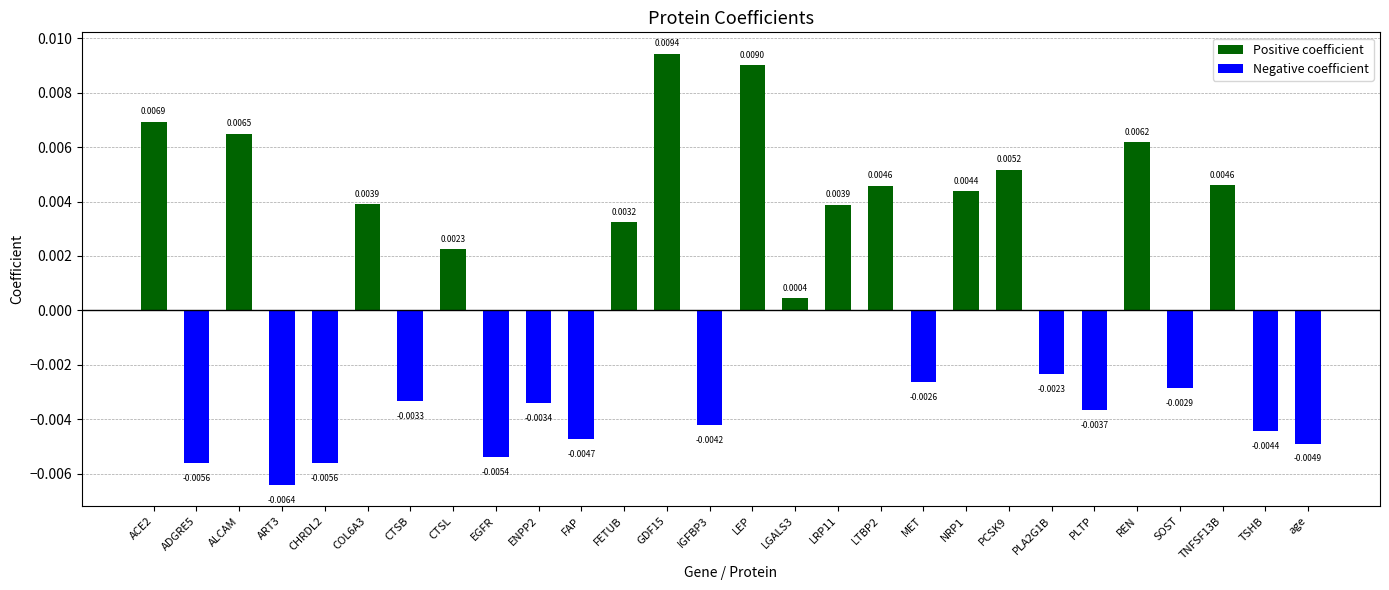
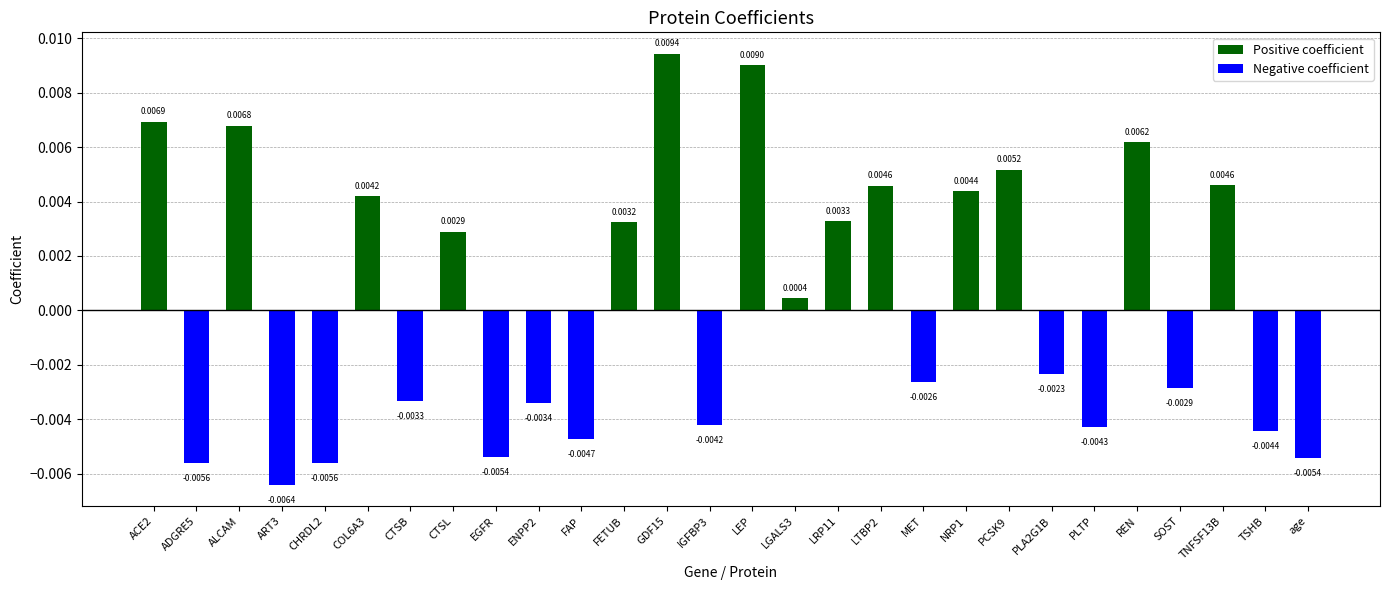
  {
    "ACE2": 0.0069,
    "ADGRE5": -0.0056,
-   "ALCAM": 0.0065,
+   "ALCAM": 0.0068,
    "ART3": -0.0064,
    "CHRDL2": -0.0056,
-   "COL6A3": 0.0039,
+   "COL6A3": 0.0042,
    "CTSB": -0.0033,
-   "CTSL": 0.0023,
+   "CTSL": 0.0029,
    "EGFR": -0.0054,
    "ENPP2": -0.0034,
    "FAP": -0.0047,
    "FETUB": 0.0032,
    "GDF15": 0.0094,
    "IGFBP3": -0.0042,
    "LEP": 0.0090,
    "LGALS3": 0.0004,
-   "LRP11": 0.0039,
+   "LRP11": 0.0033,
    "LTBP2": 0.0046,
    "MET": -0.0026,
    "NRP1": 0.0044,
    "PCSK9": 0.0052,
    "PLA2G1B": -0.0023,
-   "PLTP": -0.0037,
+   "PLTP": -0.0043,
    "REN": 0.0062,
    "SOST": -0.0029,
    "TNFSF13B": 0.0046,
    "TSHB": -0.0044,
-   "age": -0.0049
+   "age": -0.0054
  }
